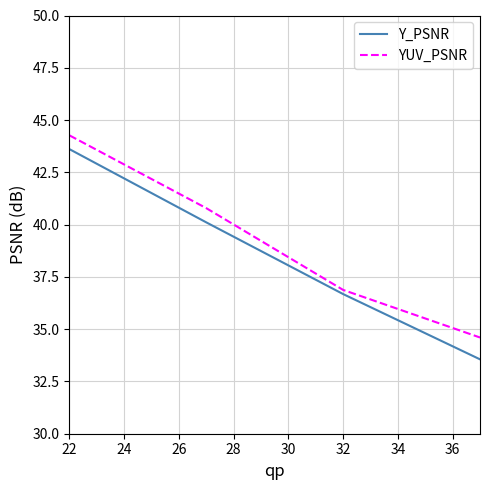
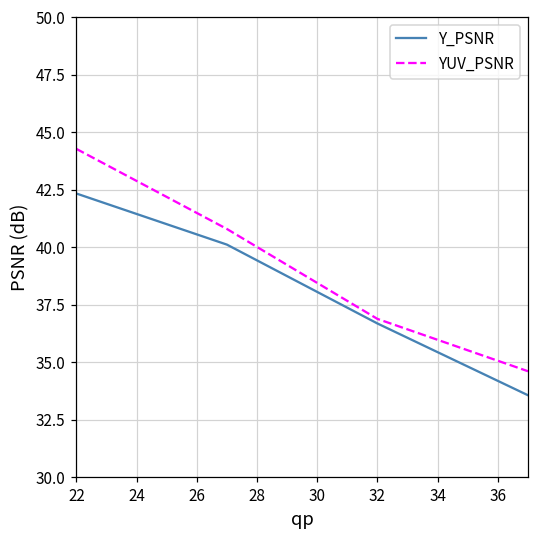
  {
    "Y_PSNR": {
-     "22": 43.6,
+     "22": 42.3,
      "32": 36.7
    },
    "YUV_PSNR": {
      "22": 44.3,
      "32": 36.9
    }
  }
